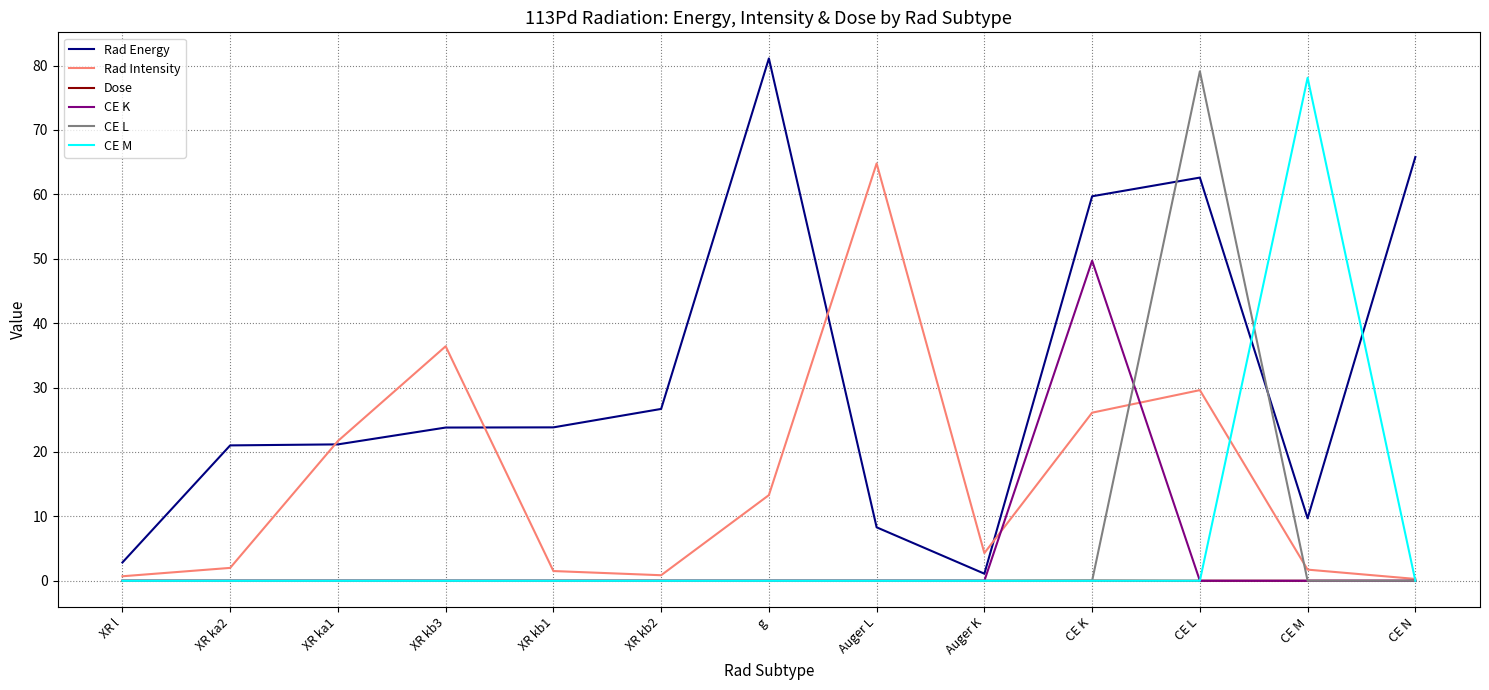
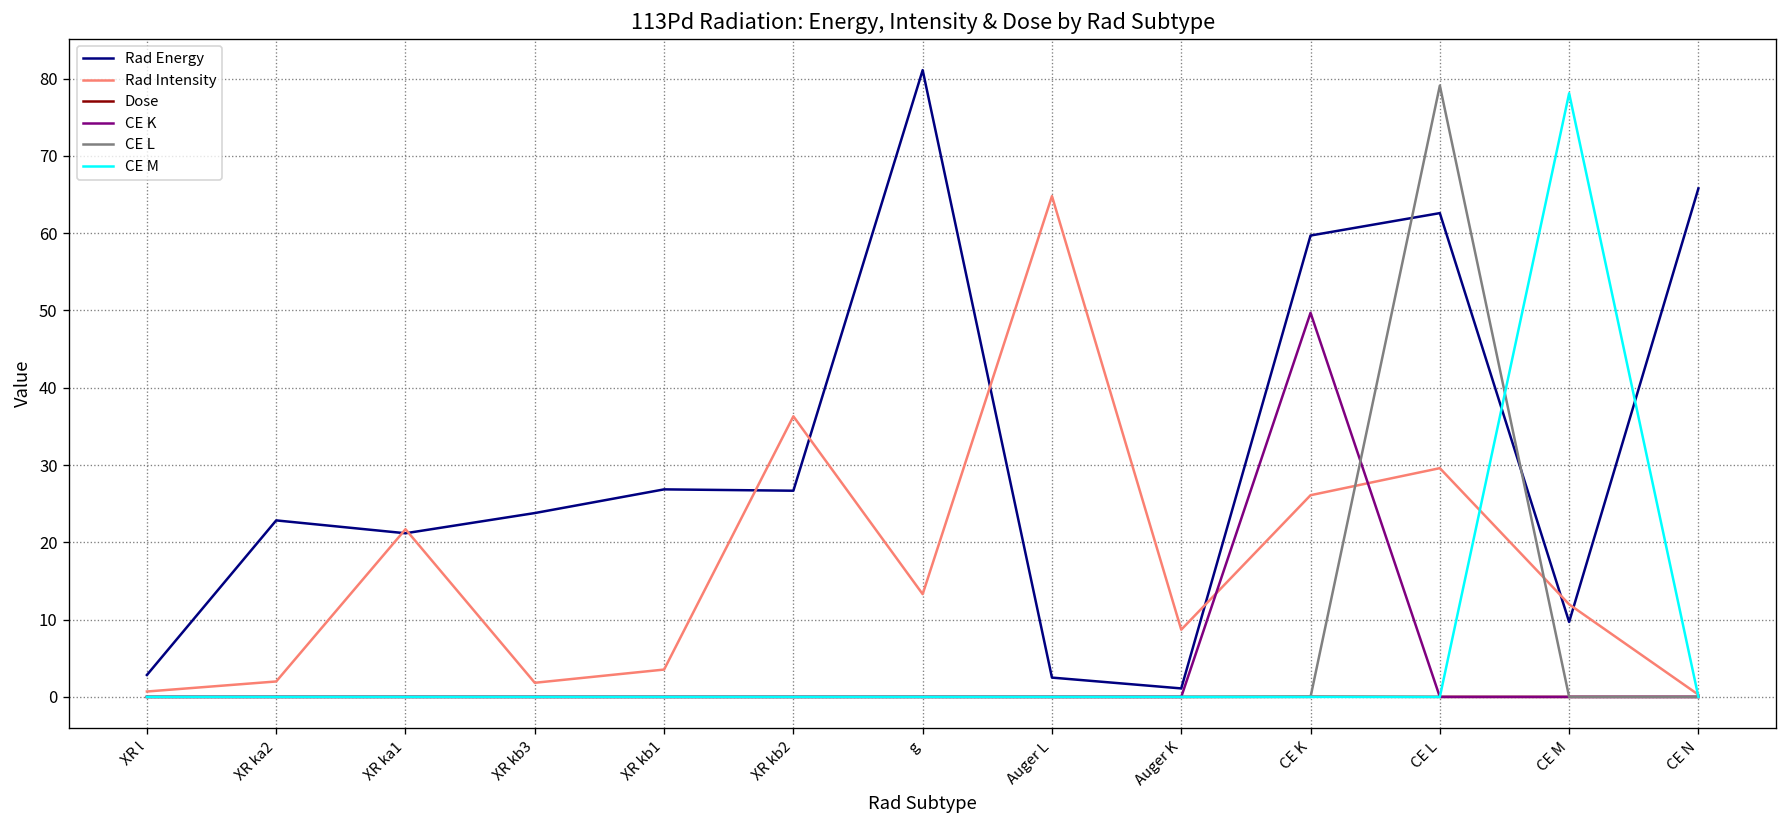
  {
    "Rad Energy": {
      "XR l": 3,
-     "XR ka2": 21,
+     "XR ka2": 23,
      "XR ka1": 21,
      "XR kb3": 24,
-     "XR kb1": 24,
+     "XR kb1": 27,
      "XR kb2": 27,
      "g": 81,
-     "Auger L": 8,
+     "Auger L": 3,
      "Auger K": 1,
      "CE K": 60,
      "CE L": 63,
      "CE M": 10,
      "CE N": 66
    },
    "Rad Intensity": {
      "XR l": 1,
      "XR ka2": 2,
      "XR ka1": 22,
-     "XR kb3": 36,
-     "XR kb1": 2,
-     "XR kb2": 1,
+     "XR kb3": 2,
+     "XR kb1": 4,
+     "XR kb2": 36,
      "g": 13,
      "Auger L": 65,
-     "Auger K": 4,
+     "Auger K": 9,
      "CE K": 26,
      "CE L": 30,
-     "CE M": 2
+     "CE M": 12
    },
    "CE K": {
      "CE K": 50
    },
    "CE L": {
      "CE L": 79
    },
    "CE M": {
      "CE M": 78
    }
  }
